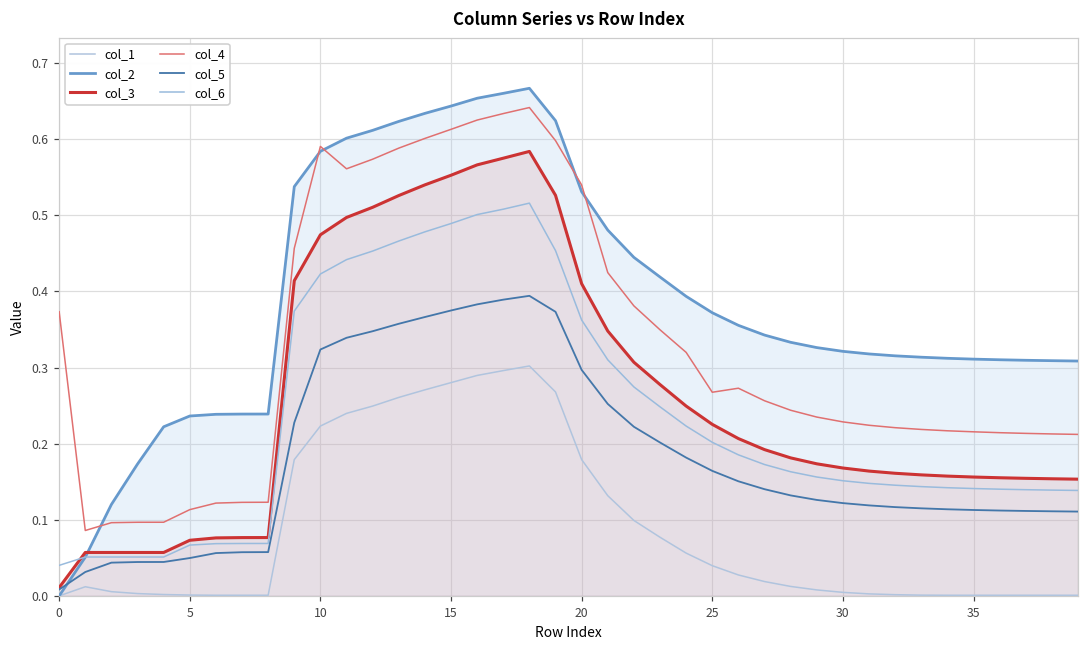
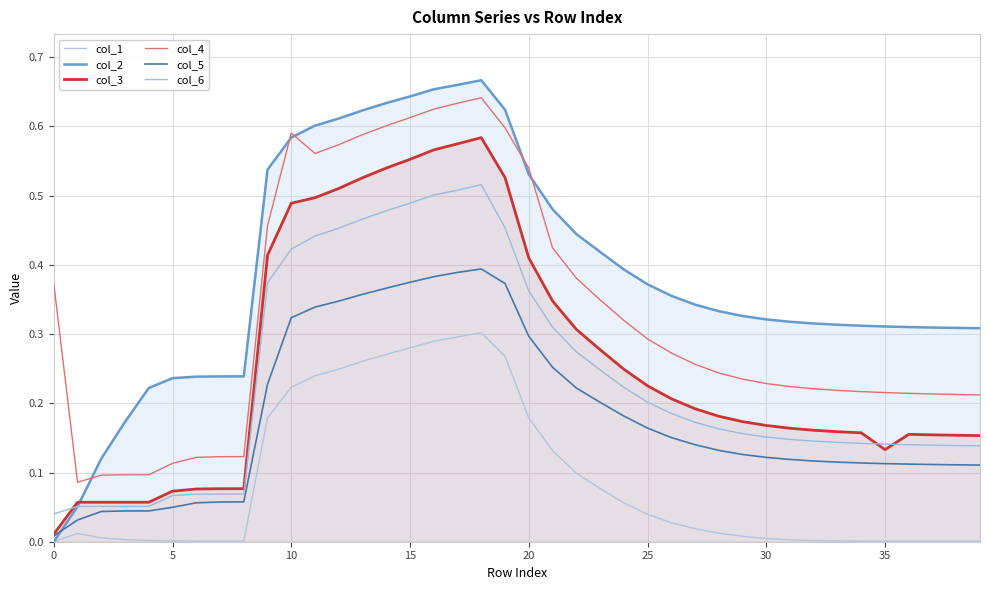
  {
    "col_3": {
      "5": 0.07,
-     "10": 0.47,
+     "10": 0.49,
      "15": 0.55,
      "20": 0.41,
      "25": 0.23,
      "30": 0.17,
-     "35": 0.16
+     "35": 0.13
    },
    "col_4": {
      "0": 0.37,
      "5": 0.11,
      "10": 0.59,
      "15": 0.61,
      "20": 0.54,
-     "25": 0.27,
+     "25": 0.29,
      "30": 0.23,
      "35": 0.22
    }
  }
